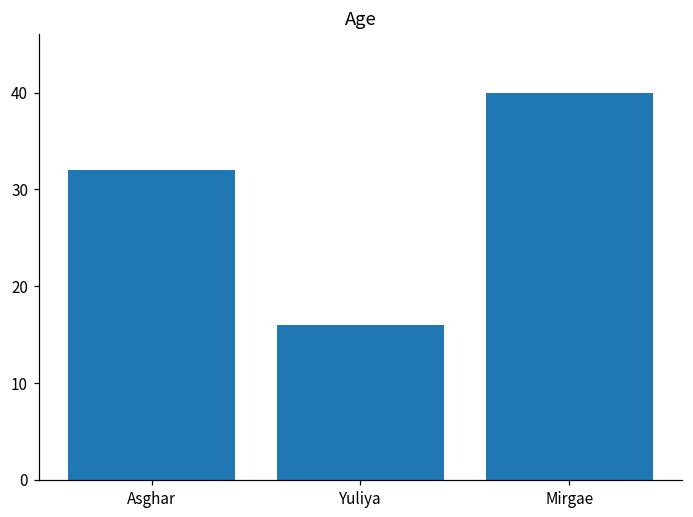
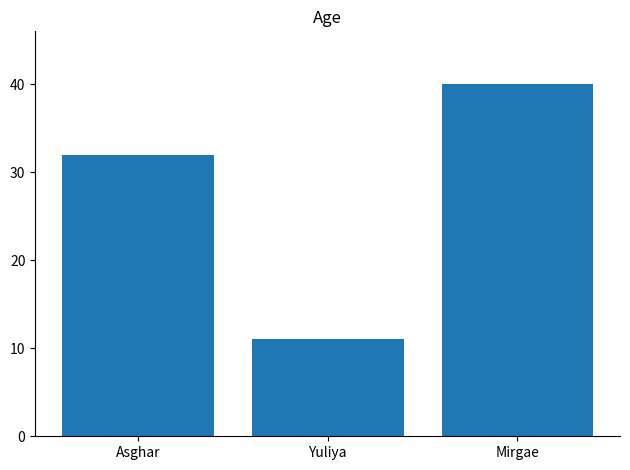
  {
    "Asghar": 32,
-   "Yuliya": 16,
+   "Yuliya": 11,
    "Mirgae": 40
  }
